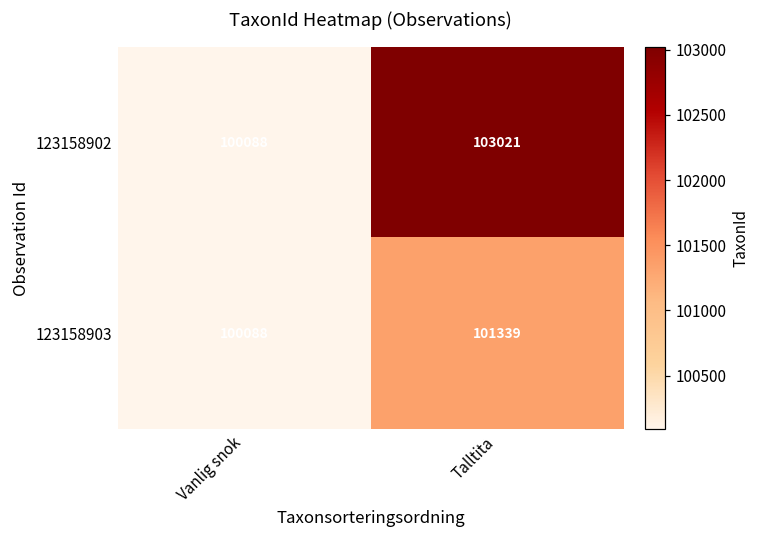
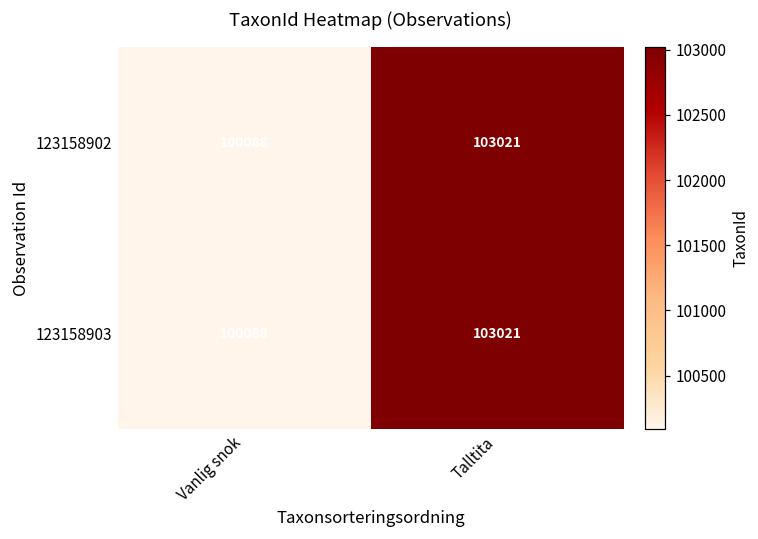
  {
    "123158902": {
      "Talltita": 103021
    },
    "123158903": {
-     "Talltita": 101339
+     "Talltita": 103021
    }
  }
